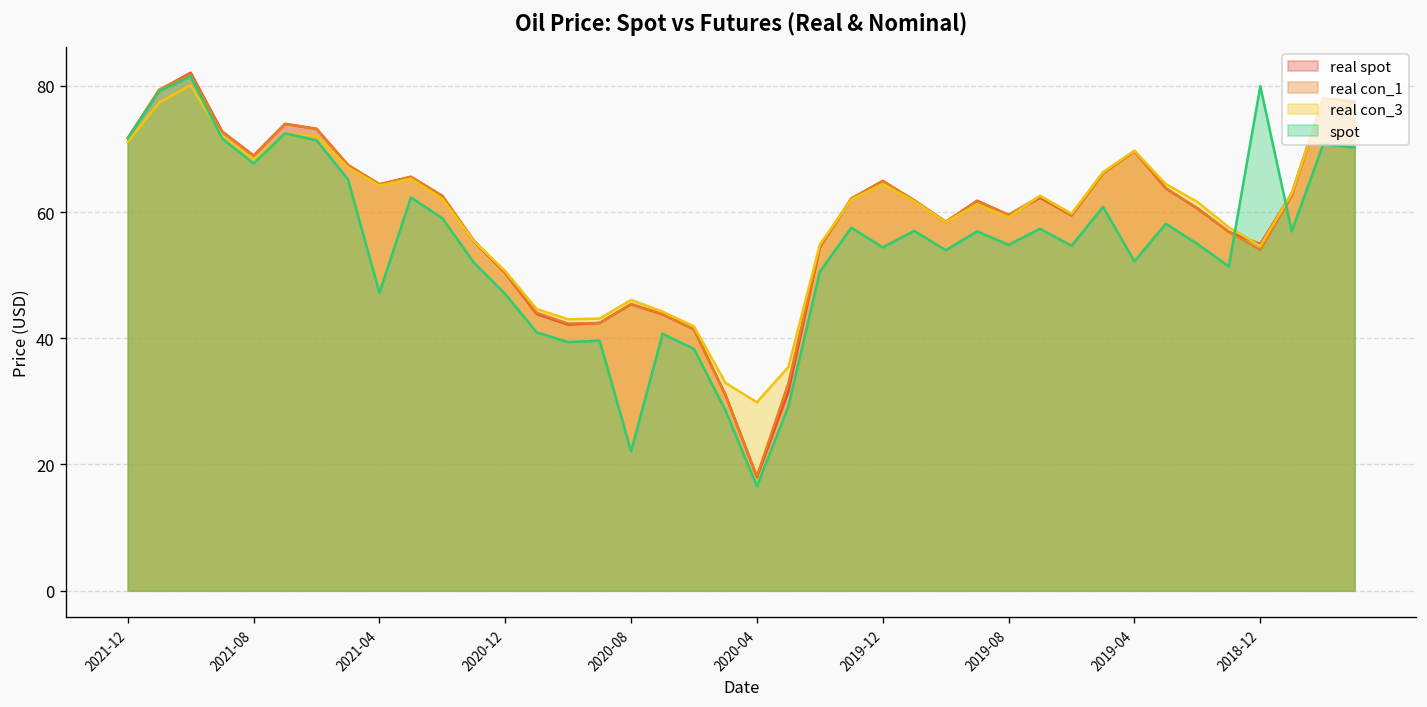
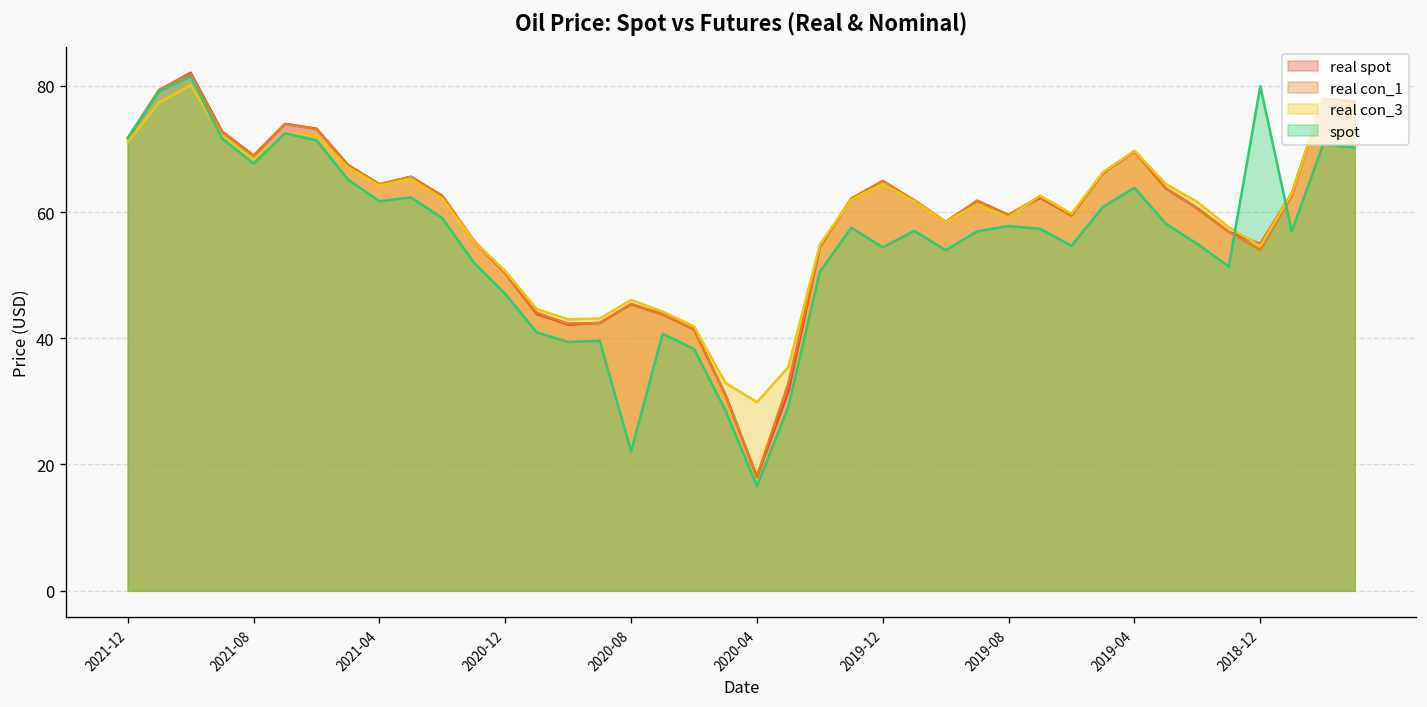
  {
    "spot": {
      "2021-08": 68,
-     "2021-04": 47,
+     "2021-04": 62,
      "2020-12": 47,
      "2020-08": 22,
      "2020-04": 17,
      "2019-12": 54,
-     "2019-08": 55,
-     "2019-04": 52,
+     "2019-08": 58,
+     "2019-04": 64,
      "2018-12": 80
    }
  }
